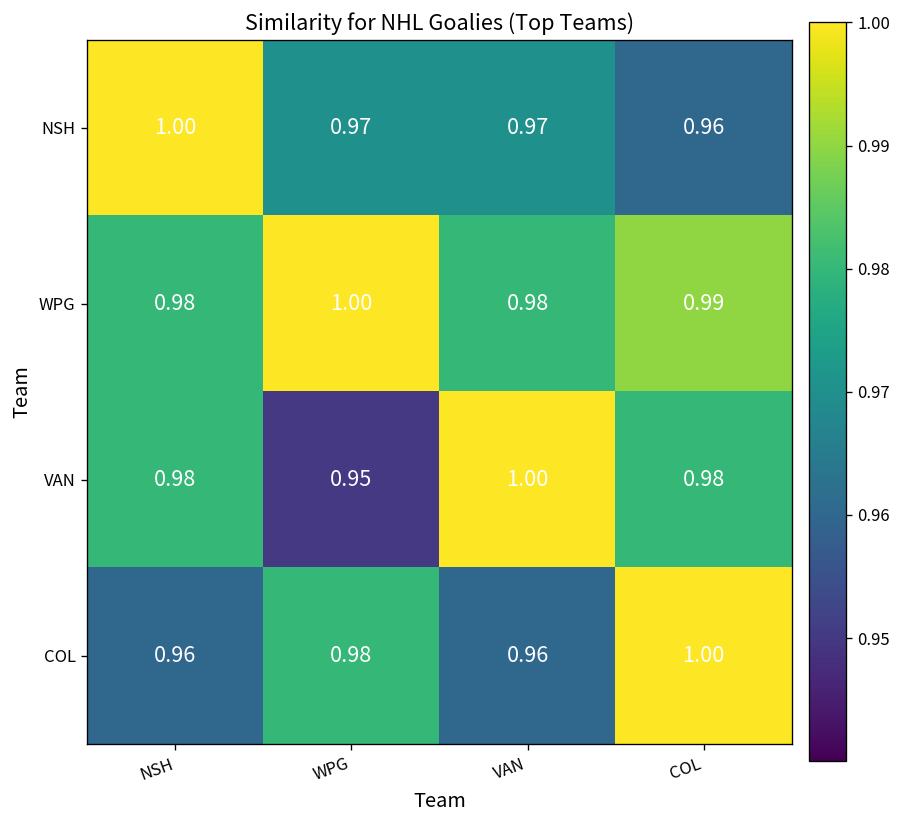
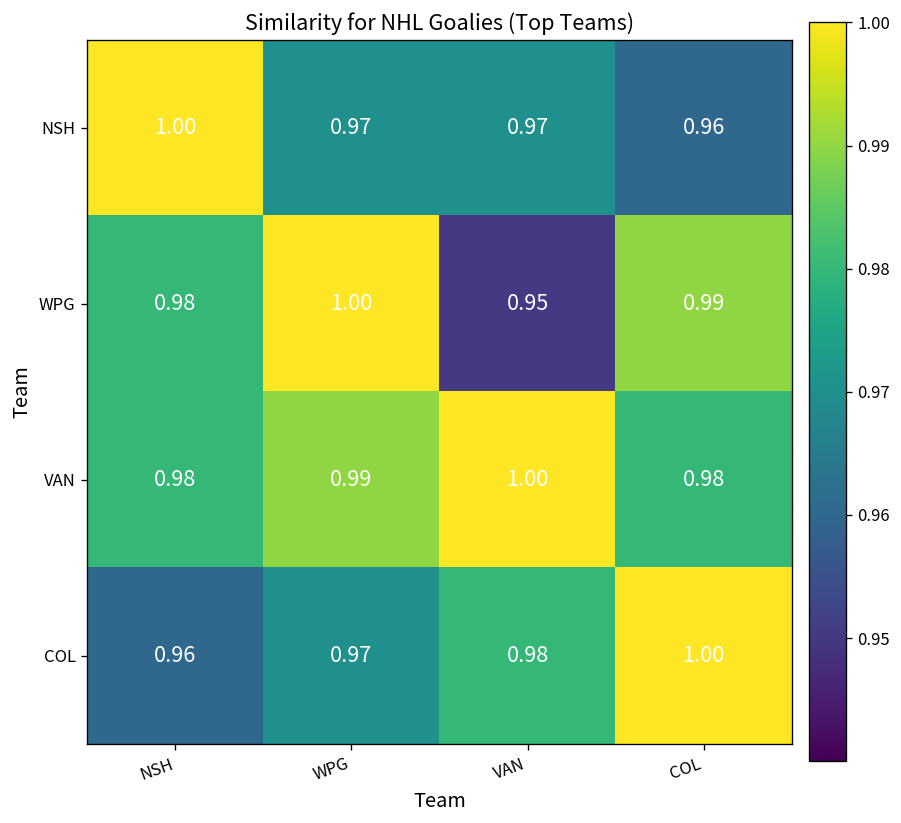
  {
    "NSH": {
      "NSH": 1.00,
      "WPG": 0.97,
      "VAN": 0.97,
      "COL": 0.96
    },
    "WPG": {
      "NSH": 0.98,
      "WPG": 1.00,
-     "VAN": 0.98,
+     "VAN": 0.95,
      "COL": 0.99
    },
    "VAN": {
      "NSH": 0.98,
-     "WPG": 0.95,
+     "WPG": 0.99,
      "VAN": 1.00,
      "COL": 0.98
    },
    "COL": {
      "NSH": 0.96,
-     "WPG": 0.98,
-     "VAN": 0.96,
+     "WPG": 0.97,
+     "VAN": 0.98,
      "COL": 1.00
    }
  }
